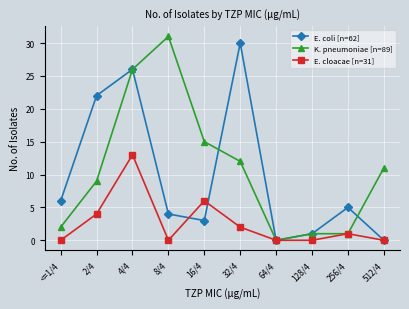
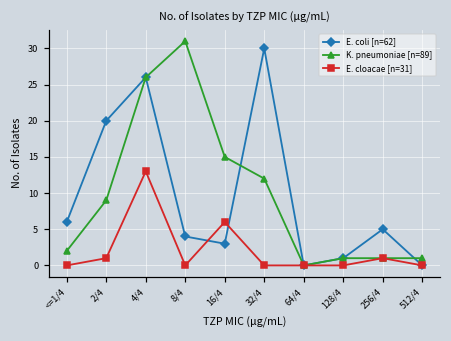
  {
    "E. coli [n=62]": {
      "<=1/4": 6,
-     "2/4": 22,
+     "2/4": 20,
      "8/4": 4,
      "16/4": 3,
      "32/4": 30,
      "256/4": 5
    },
    "K. pneumoniae [n=89]": {
      "<=1/4": 2,
      "2/4": 9,
      "8/4": 31,
      "16/4": 15,
      "32/4": 12,
-     "512/4": 11
+     "512/4": 1
    },
    "E. cloacae [n=31]": {
      "<=1/4": 0,
-     "2/4": 4,
+     "2/4": 1,
      "4/4": 13,
      "8/4": 0,
      "16/4": 6,
-     "32/4": 2,
+     "32/4": 0,
      "128/4": 0
    }
  }
